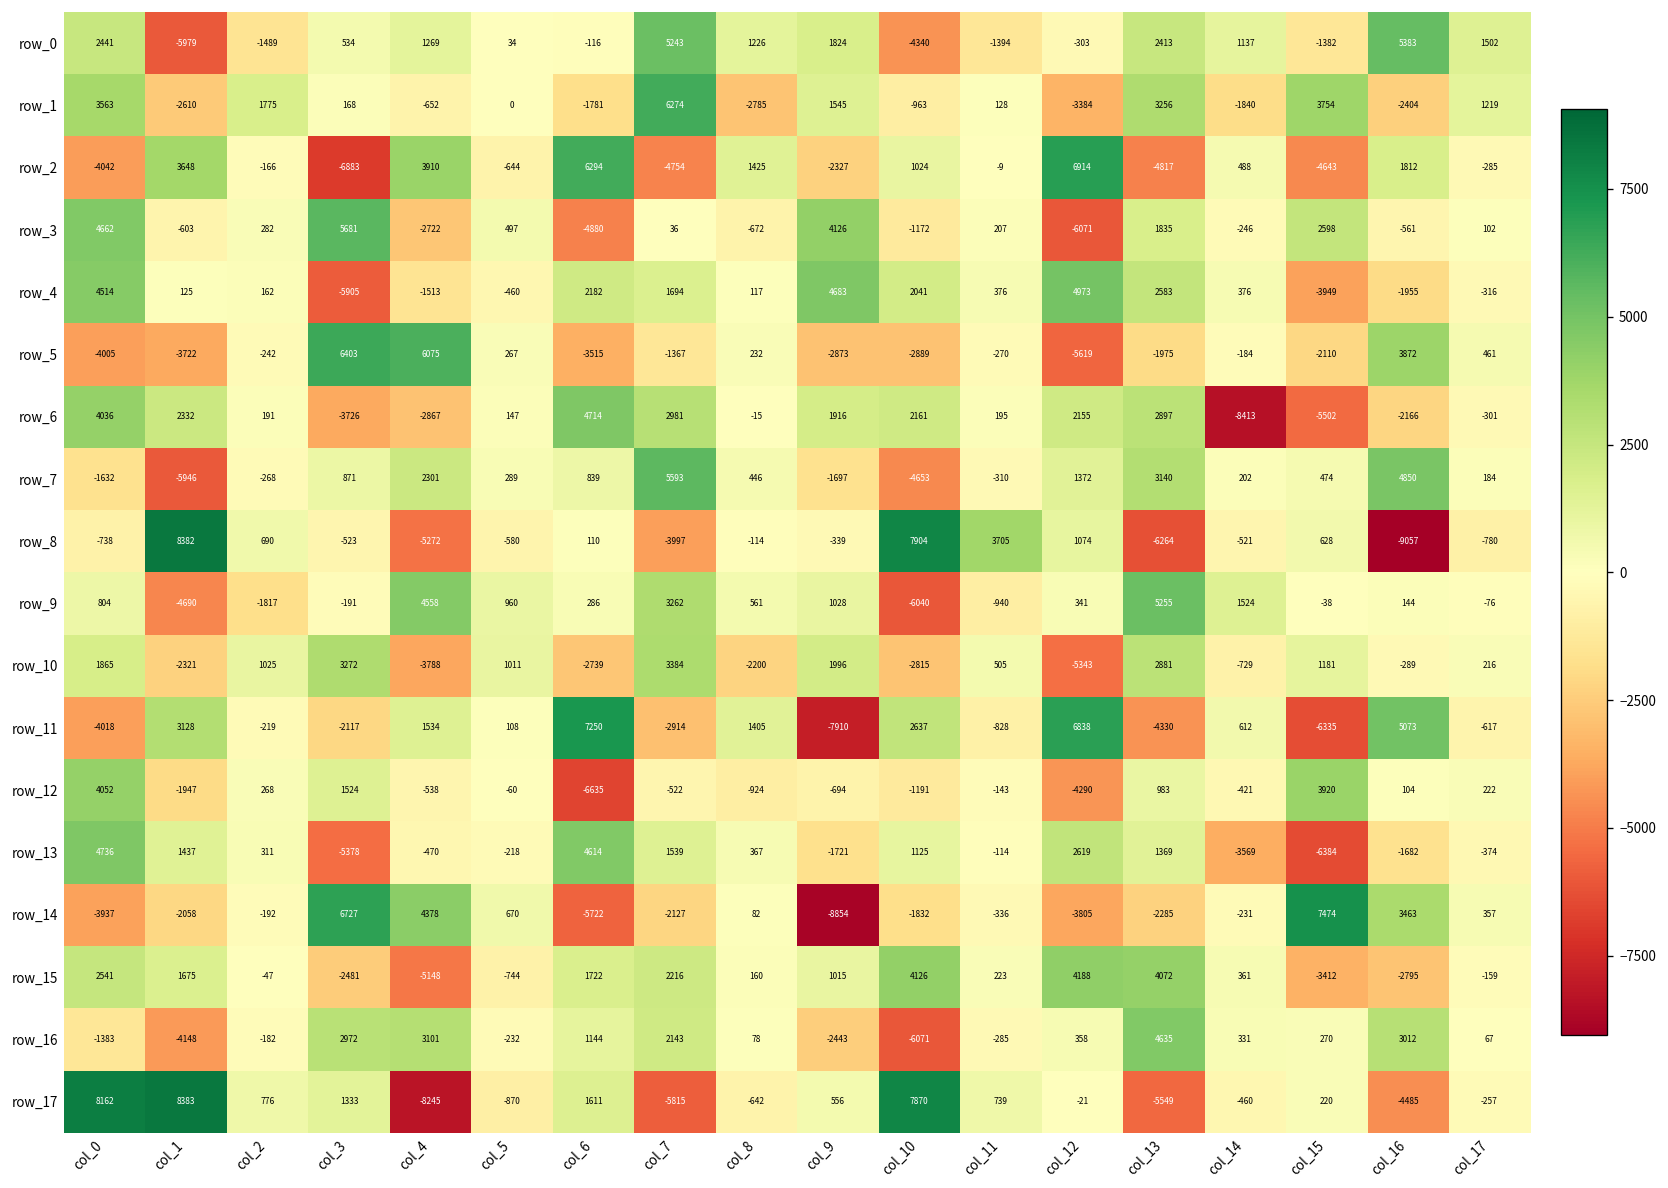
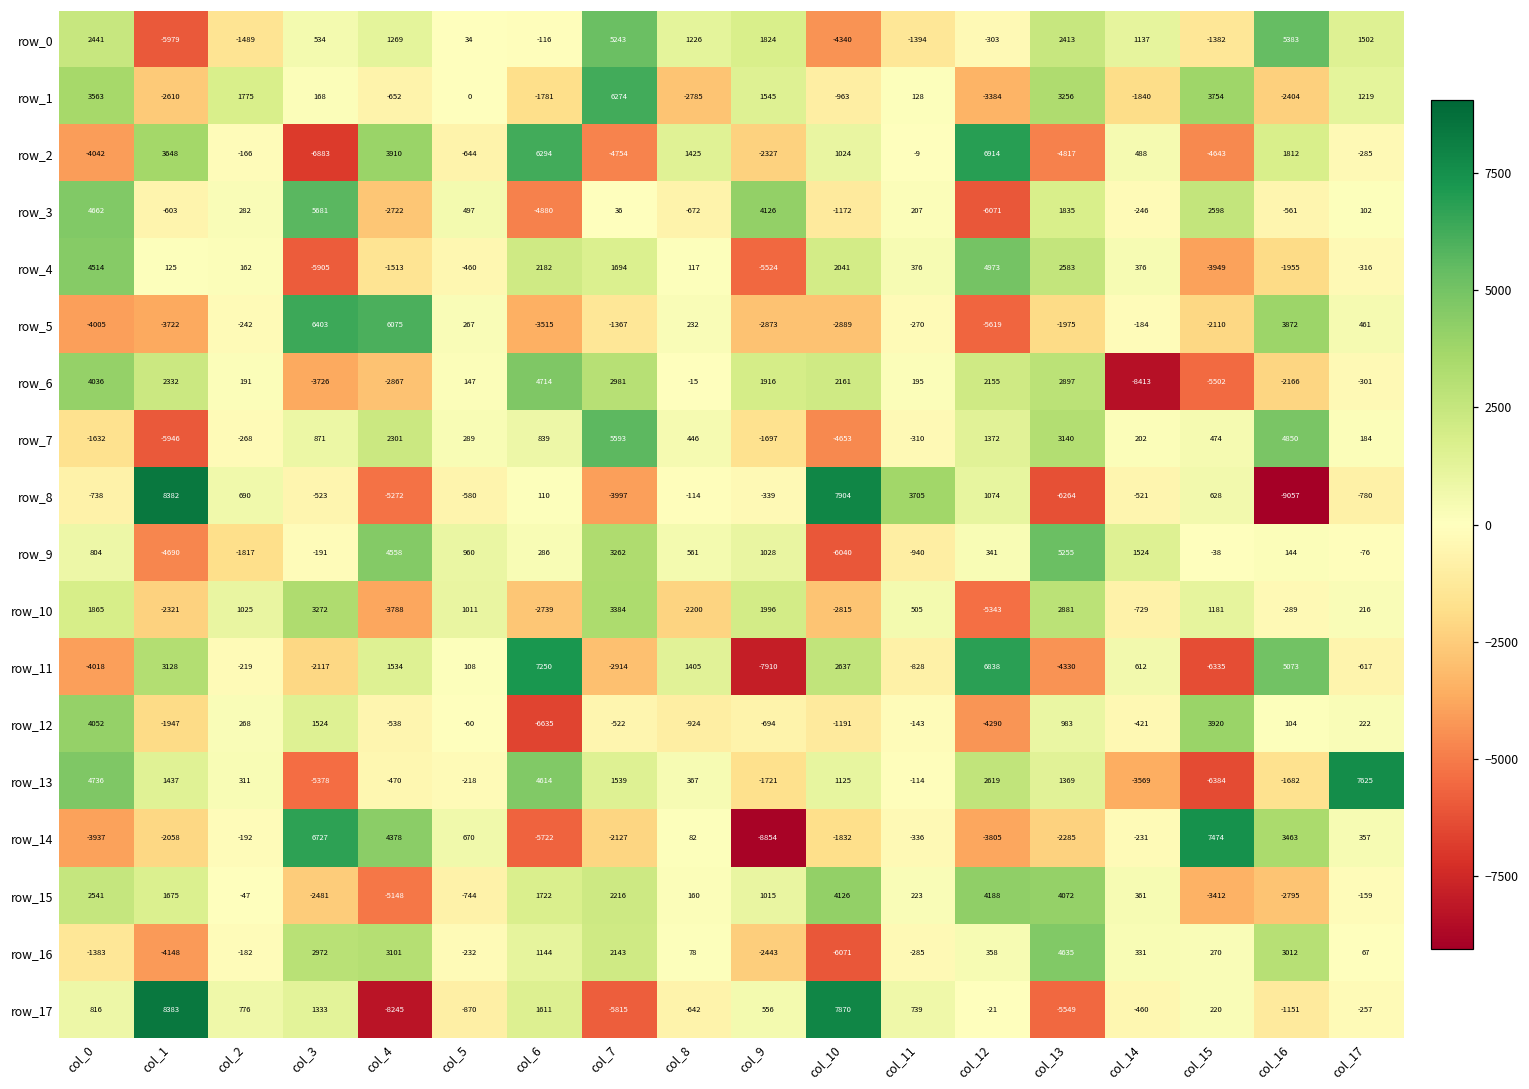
  {
    "row_4": {
      "col_0": 4514,
      "col_1": 125,
      "col_2": 162,
      "col_3": -5905,
      "col_4": -1513,
      "col_5": -460,
      "col_6": 2182,
      "col_7": 1694,
      "col_8": 117,
-     "col_9": 4683,
+     "col_9": -5524,
      "col_10": 2041,
      "col_11": 376,
      "col_12": 4973,
      "col_13": 2583,
      "col_14": 376,
      "col_15": -3949,
      "col_16": -1955,
      "col_17": -316
    },
    "row_13": {
      "col_0": 4736,
      "col_1": 1437,
      "col_2": 311,
      "col_3": -5378,
      "col_4": -470,
      "col_5": -218,
      "col_6": 4614,
      "col_7": 1539,
      "col_8": 367,
      "col_9": -1721,
      "col_10": 1125,
      "col_11": -114,
      "col_12": 2619,
      "col_13": 1369,
      "col_14": -3569,
      "col_15": -6384,
      "col_16": -1682,
-     "col_17": -374
+     "col_17": 7625
    },
    "row_17": {
-     "col_0": 8162,
+     "col_0": 816,
      "col_1": 8383,
      "col_2": 776,
      "col_3": 1333,
      "col_4": -8245,
      "col_5": -870,
      "col_6": 1611,
      "col_7": -5815,
      "col_8": -642,
      "col_9": 556,
      "col_10": 7870,
      "col_11": 739,
      "col_12": -21,
      "col_13": -5549,
      "col_14": -460,
      "col_15": 220,
-     "col_16": -4485,
+     "col_16": -1151,
      "col_17": -257
    }
  }
